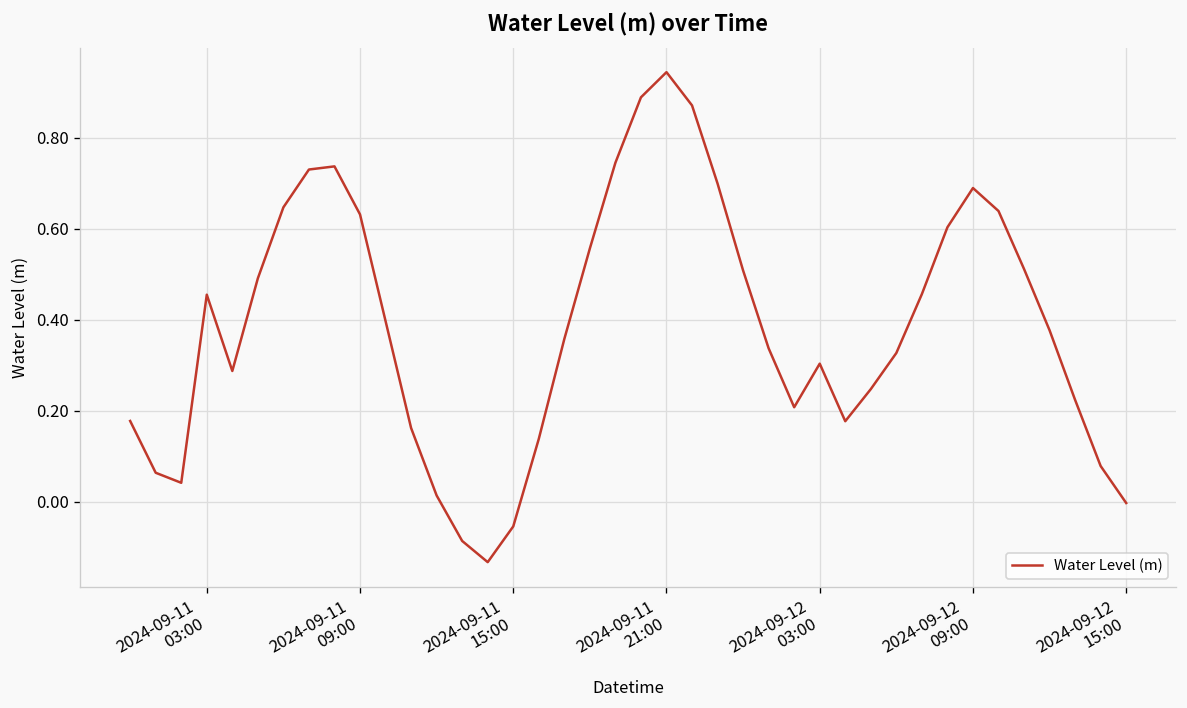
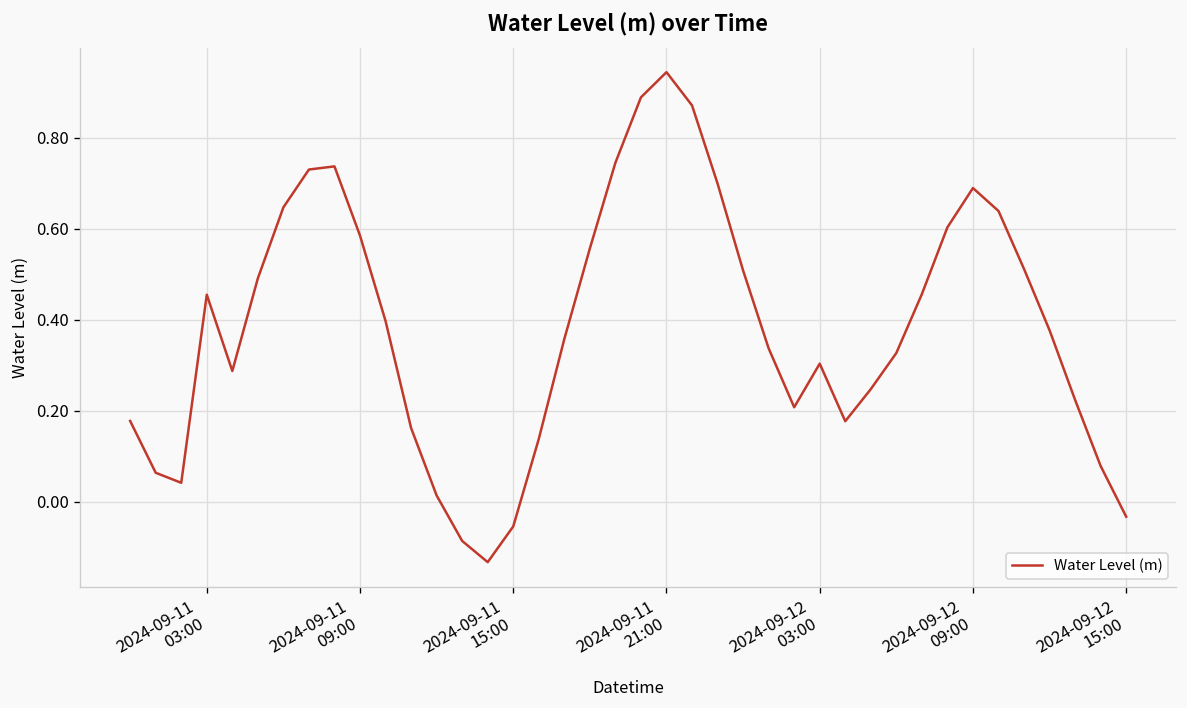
  {
    "2024-09-11 03:00": 0.46,
-   "2024-09-11 09:00": 0.63,
+   "2024-09-11 09:00": 0.58,
    "2024-09-11 15:00": -0.05,
    "2024-09-11 21:00": 0.94,
    "2024-09-12 03:00": 0.30,
    "2024-09-12 09:00": 0.69,
-   "2024-09-12 15:00": 0.00
+   "2024-09-12 15:00": -0.03
  }
